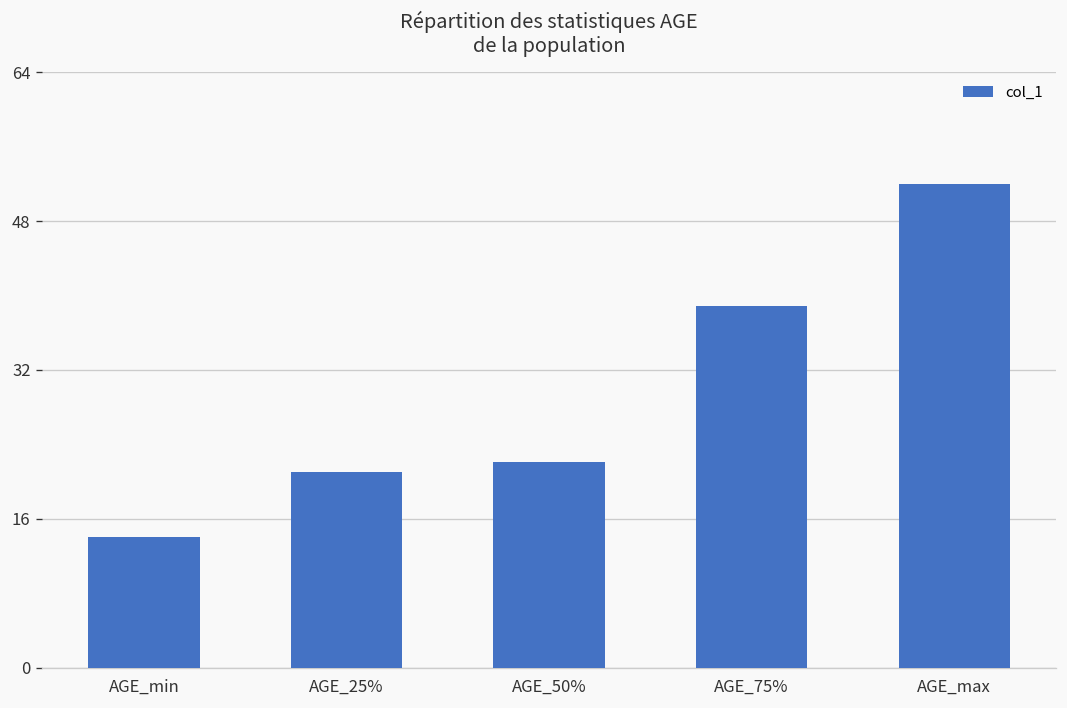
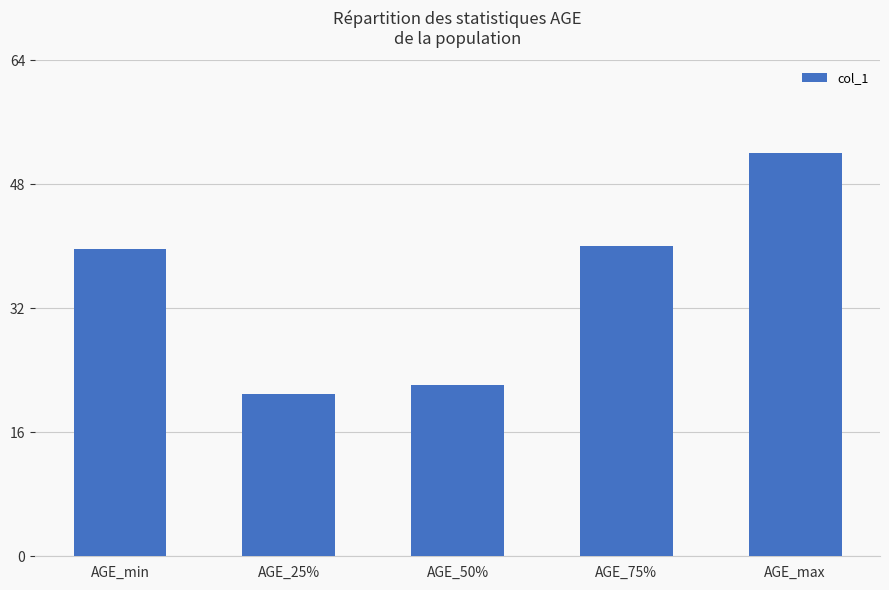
  {
-   "AGE_min": 14,
+   "AGE_min": 40,
    "AGE_25%": 21,
    "AGE_50%": 22,
-   "AGE_75%": 39,
+   "AGE_75%": 40,
    "AGE_max": 52
  }
